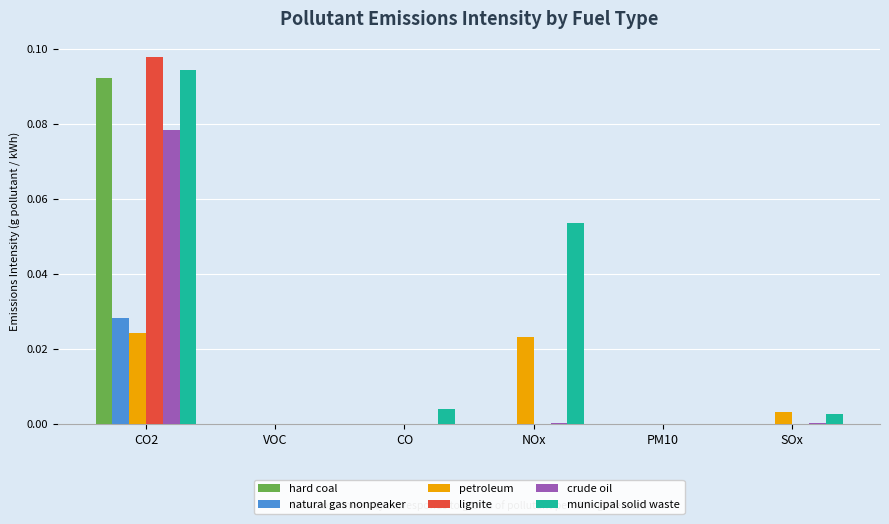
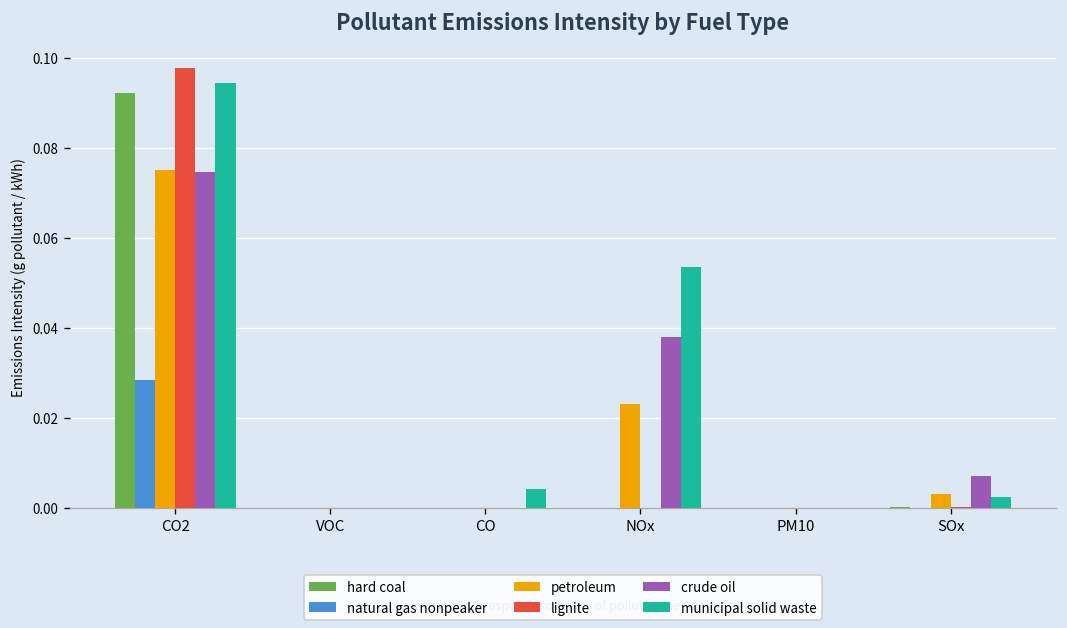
  {
    "hard coal": {
      "CO2": 0.092
    },
    "natural gas nonpeaker": {
      "CO2": 0.028
    },
    "petroleum": {
-     "CO2": 0.024,
+     "CO2": 0.075,
      "NOx": 0.023,
      "SOx": 0.003
    },
    "lignite": {
      "CO2": 0.098
    },
    "crude oil": {
-     "CO2": 0.078,
-     "NOx": 0.000,
-     "SOx": 0.000
+     "CO2": 0.075,
+     "NOx": 0.038,
+     "SOx": 0.007
    },
    "municipal solid waste": {
      "CO2": 0.094,
      "CO": 0.004,
      "NOx": 0.053,
      "SOx": 0.003
    }
  }
